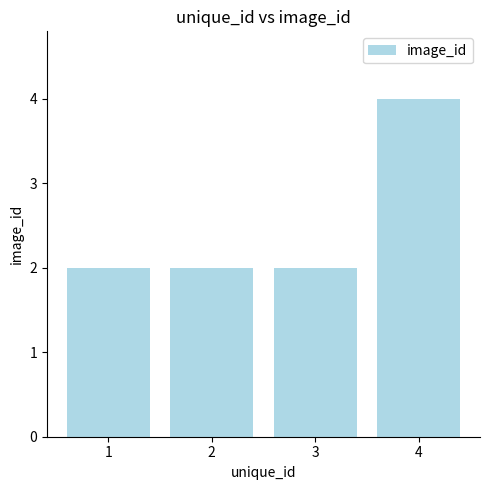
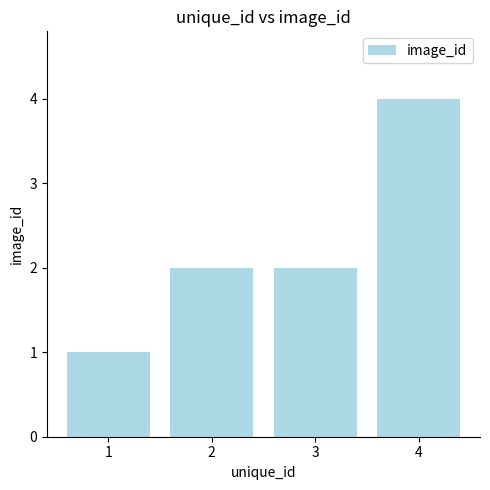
  {
-   "1": 2,
+   "1": 1,
    "2": 2,
    "3": 2,
    "4": 4
  }
